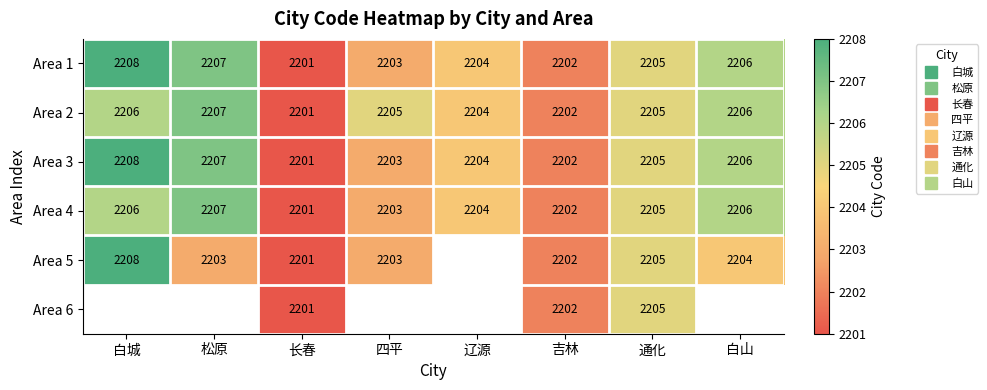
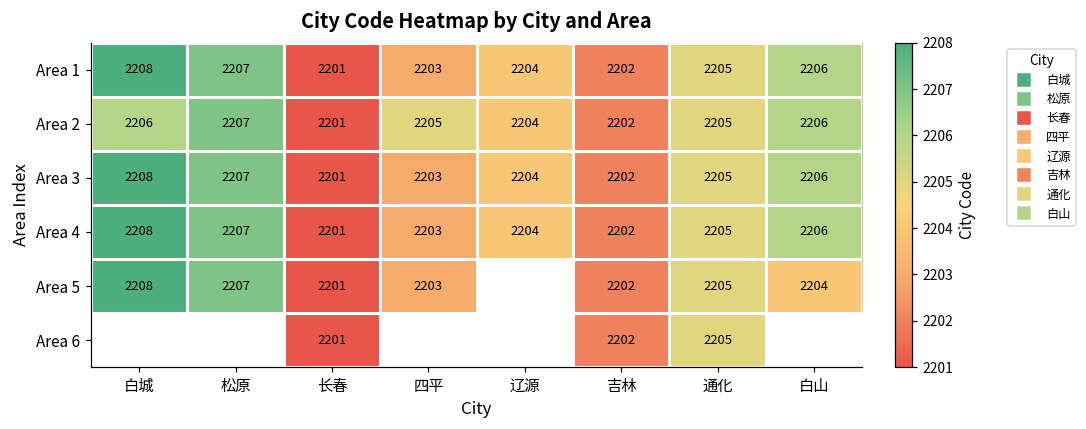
  {
    "Area 1": {
      "白城": 2208,
      "松原": 2207,
      "长春": 2201,
      "四平": 2203,
      "辽源": 2204,
      "吉林": 2202,
      "通化": 2205,
      "白山": 2206
    },
    "Area 2": {
      "白城": 2206,
      "松原": 2207,
      "长春": 2201,
      "四平": 2205,
      "辽源": 2204,
      "吉林": 2202,
      "通化": 2205,
      "白山": 2206
    },
    "Area 3": {
      "白城": 2208,
      "松原": 2207,
      "长春": 2201,
      "四平": 2203,
      "辽源": 2204,
      "吉林": 2202,
      "通化": 2205,
      "白山": 2206
    },
    "Area 4": {
-     "白城": 2206,
+     "白城": 2208,
      "松原": 2207,
      "长春": 2201,
      "四平": 2203,
      "辽源": 2204,
      "吉林": 2202,
      "通化": 2205,
      "白山": 2206
    },
    "Area 5": {
      "白城": 2208,
-     "松原": 2203,
+     "松原": 2207,
      "长春": 2201,
      "四平": 2203,
      "吉林": 2202,
      "通化": 2205,
      "白山": 2204
    },
    "Area 6": {
      "长春": 2201,
      "吉林": 2202,
      "通化": 2205
    }
  }
